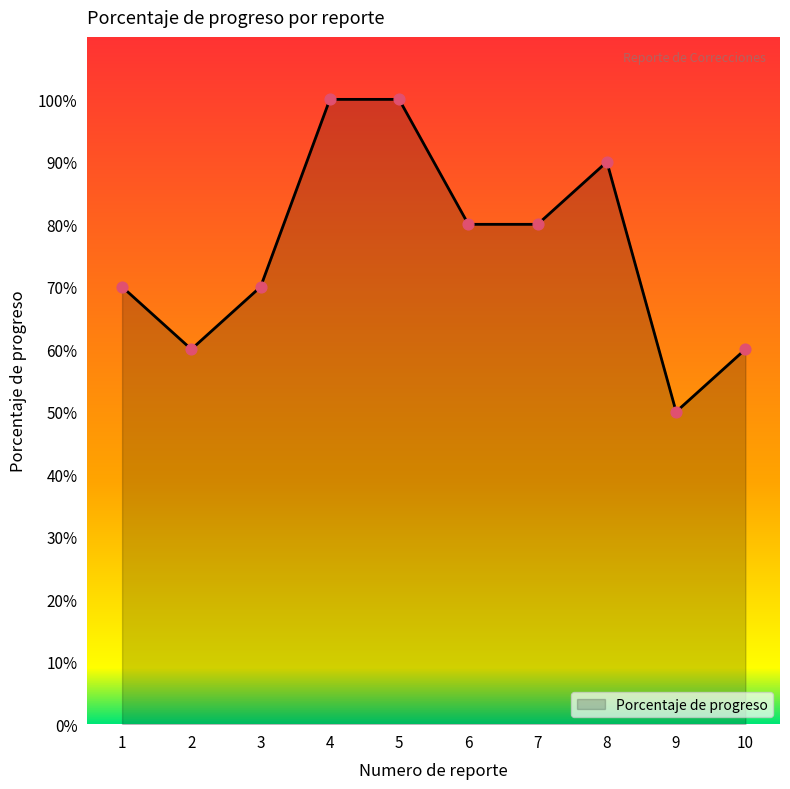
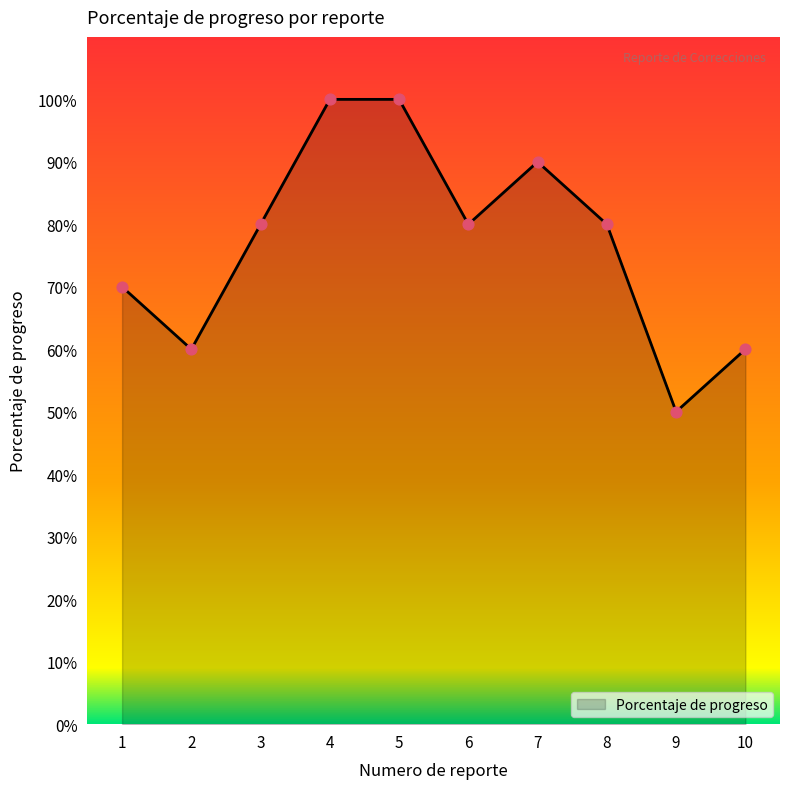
  {
    "1": "70%",
    "2": "60%",
-   "3": "70%",
+   "3": "80%",
    "4": "100%",
    "5": "100%",
    "6": "80%",
-   "7": "80%",
-   "8": "90%",
+   "7": "90%",
+   "8": "80%",
    "9": "50%",
    "10": "60%"
  }
